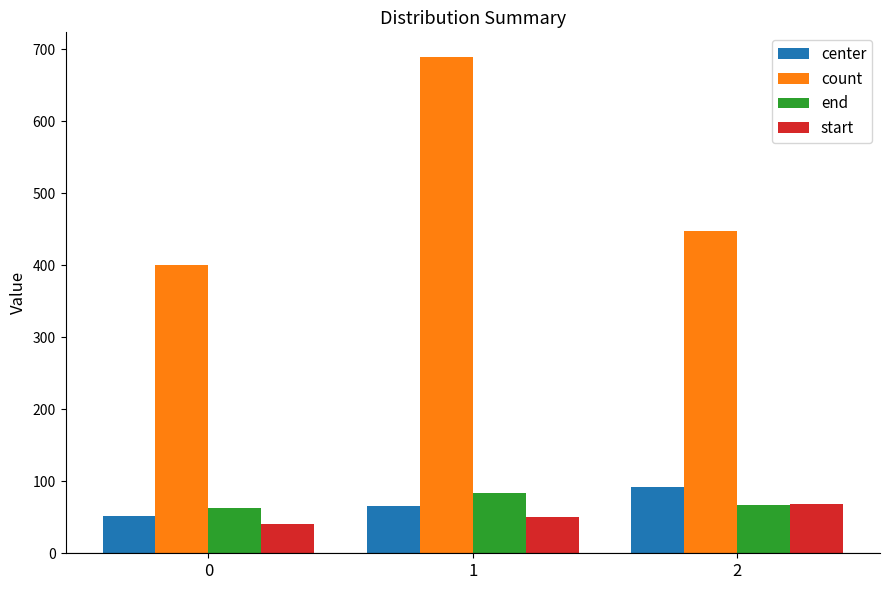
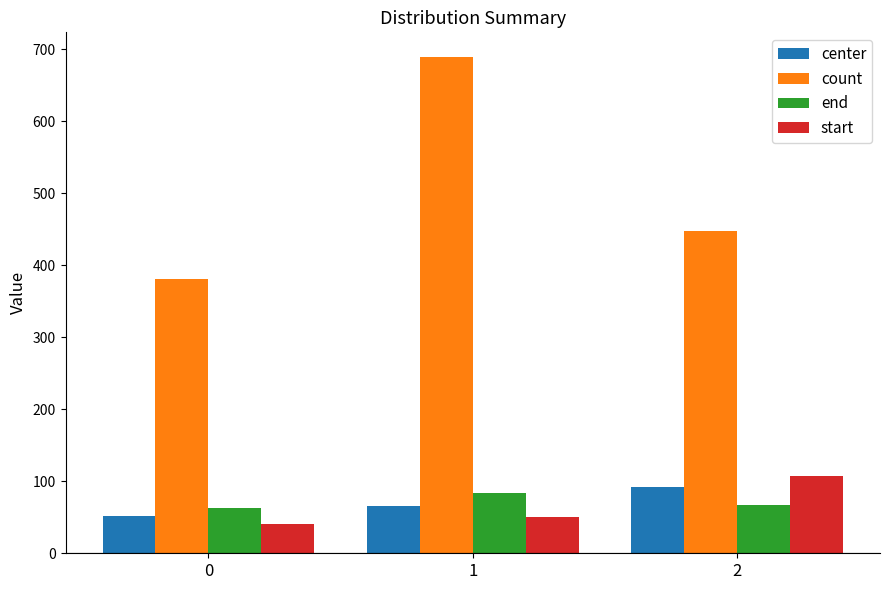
  {
    "center": {
      "0": 50,
      "1": 70,
      "2": 90
    },
    "count": {
-     "0": 400,
+     "0": 380,
      "1": 690,
      "2": 450
    },
    "end": {
      "0": 60,
      "1": 80,
      "2": 70
    },
    "start": {
      "0": 40,
      "1": 50,
-     "2": 70
+     "2": 110
    }
  }
